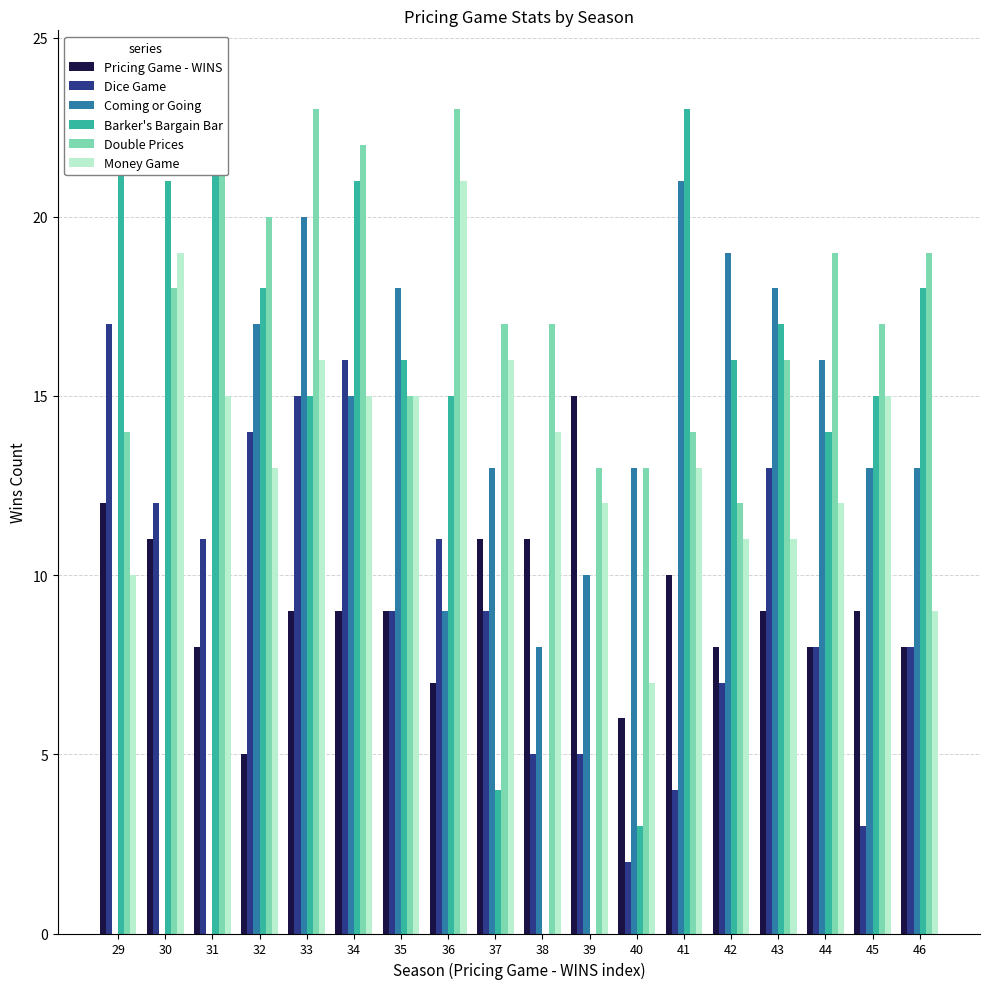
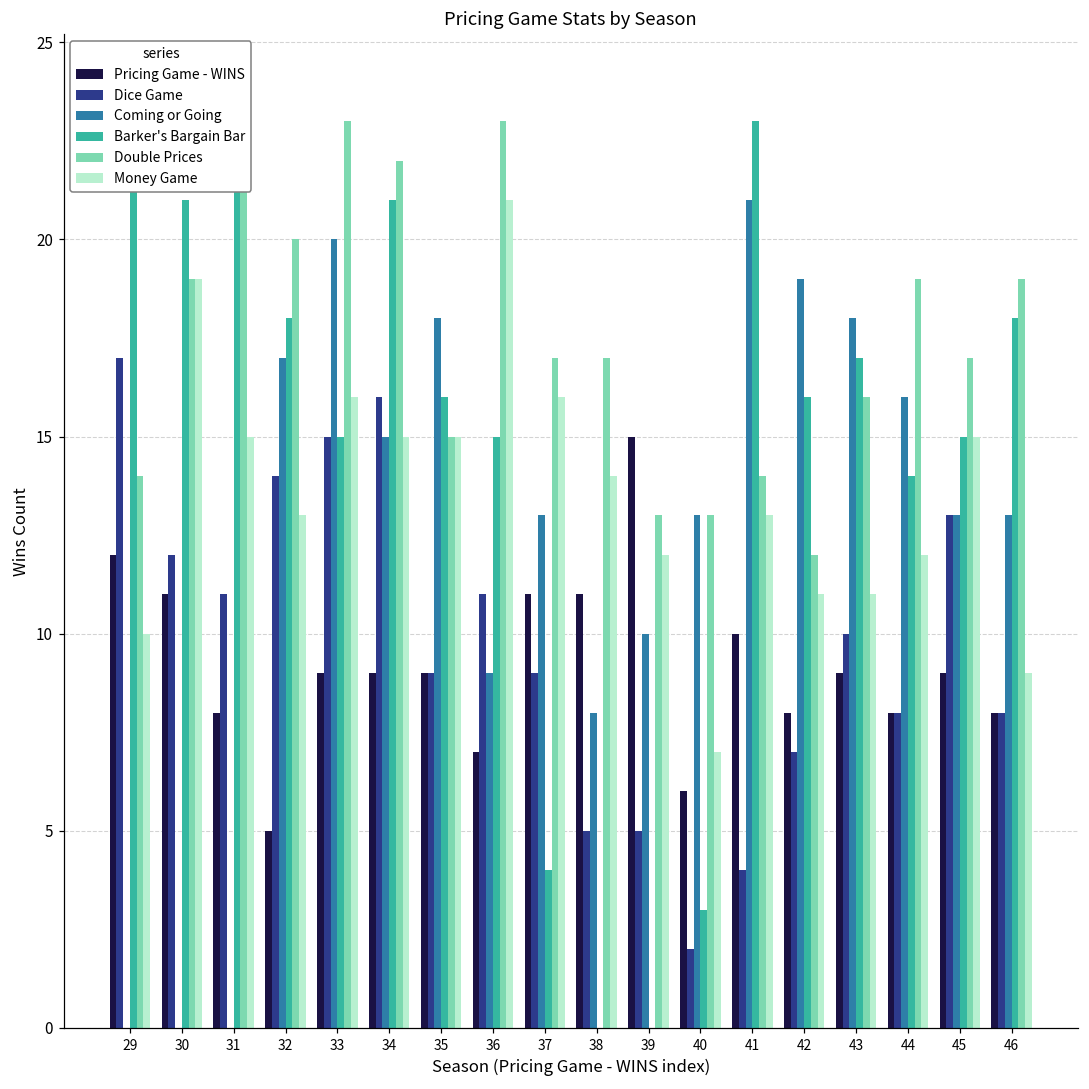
  {
    "Pricing Game - WINS": {
      "29": 12,
      "30": 11,
      "31": 8,
      "32": 5,
      "33": 9,
      "34": 9,
      "35": 9,
      "36": 7,
      "37": 11,
      "38": 11,
      "39": 15,
      "40": 6,
      "41": 10,
      "42": 8,
      "43": 9,
      "44": 8,
      "45": 9,
      "46": 8
    },
    "Dice Game": {
      "29": 17,
      "30": 12,
      "31": 11,
      "32": 14,
      "33": 15,
      "34": 16,
      "35": 9,
      "36": 11,
      "37": 9,
      "38": 5,
      "39": 5,
      "40": 2,
      "41": 4,
      "42": 7,
-     "43": 13,
+     "43": 10,
      "44": 8,
-     "45": 3,
+     "45": 13,
      "46": 8
    },
    "Double Prices": {
      "29": 14,
-     "30": 18,
+     "30": 19,
      "32": 20,
      "33": 23,
      "34": 22,
      "35": 15,
      "36": 23,
      "37": 17,
      "38": 17,
      "39": 13,
      "40": 13,
      "41": 14,
      "42": 12,
      "43": 16,
      "44": 19,
      "45": 17,
      "46": 19
    },
    "Money Game": {
      "29": 10,
      "30": 19,
      "31": 15,
      "32": 13,
      "33": 16,
      "34": 15,
      "35": 15,
      "36": 21,
      "37": 16,
      "38": 14,
      "39": 12,
      "40": 7,
      "41": 13,
      "42": 11,
      "43": 11,
      "44": 12,
      "45": 15,
      "46": 9
    }
  }
